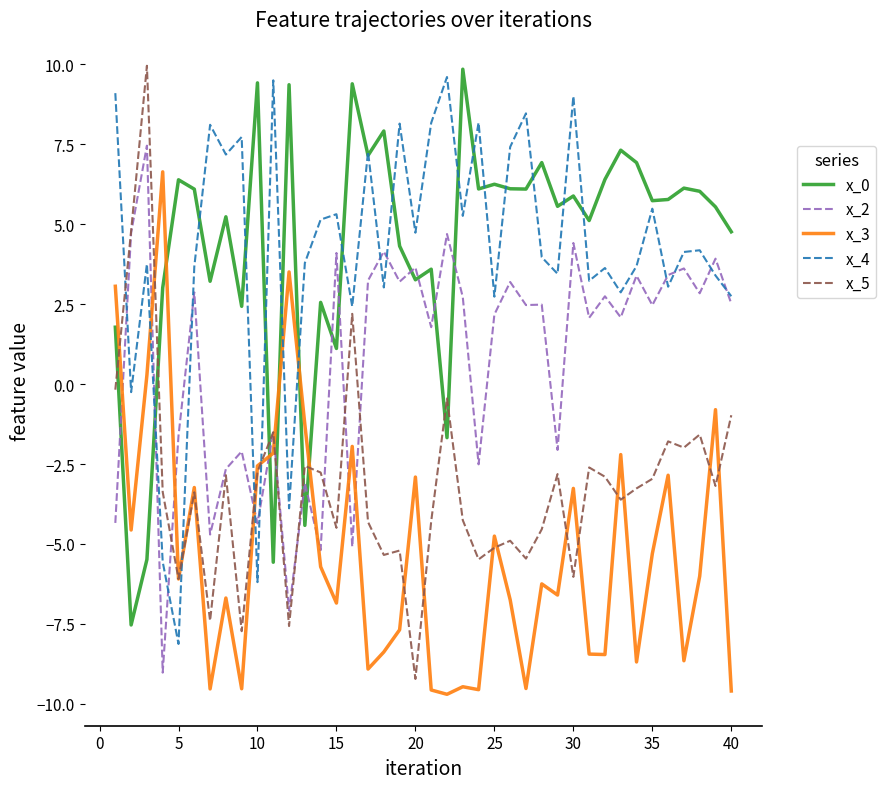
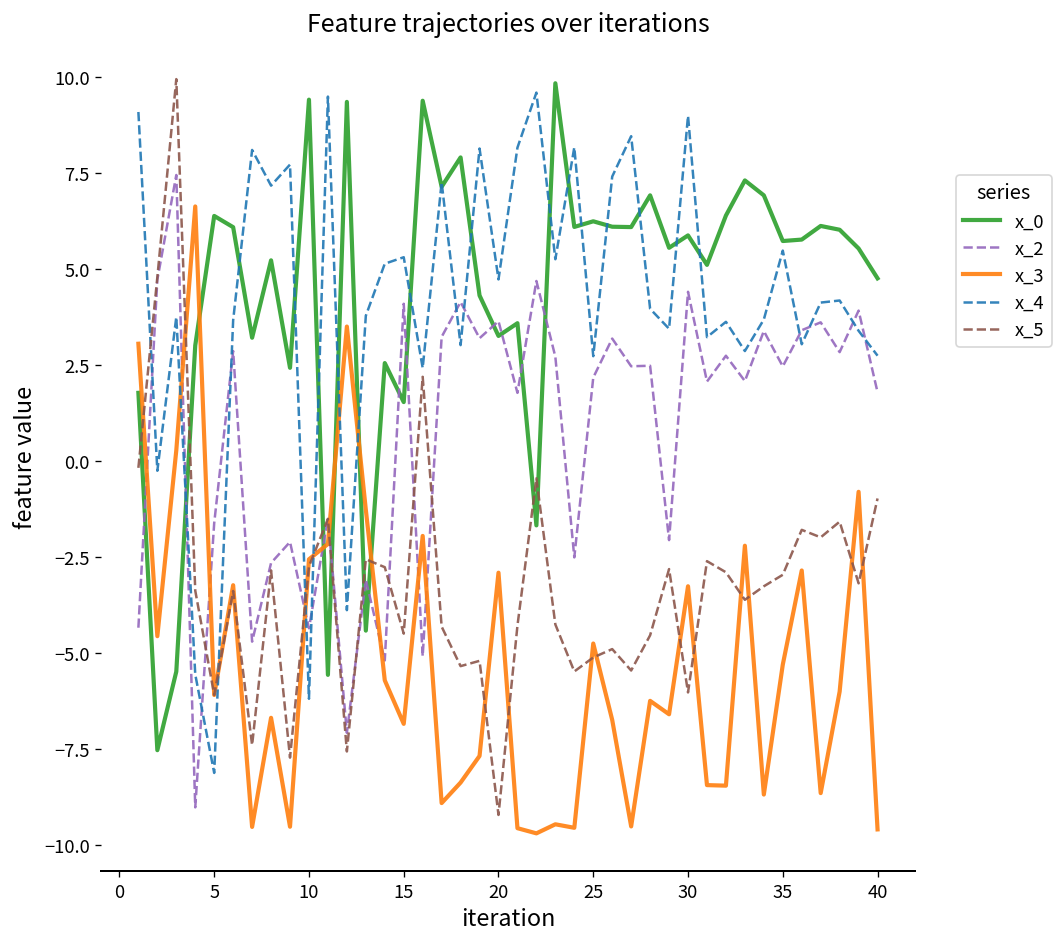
  {
    "x_0": {
      "5": 6.4,
      "10": 9.4,
-     "15": 1.1,
+     "15": 1.5,
      "20": 3.3,
      "25": 6.2,
      "30": 5.9,
      "35": 5.7,
      "40": 4.8
    },
    "x_2": {
      "5": -1.6,
      "10": -4.4,
      "15": 4.1,
      "20": 3.6,
      "25": 2.2,
      "30": 4.4,
      "35": 2.5,
-     "40": 2.5
+     "40": 1.8
    },
    "x_3": {
      "10": -2.6,
      "15": -6.8,
      "20": -2.9,
      "25": -4.8,
      "30": -3.3,
      "35": -5.3,
      "40": -9.6
    },
    "x_4": {
      "5": -8.1,
      "10": -6.2,
      "15": 5.3,
      "20": 4.7,
      "25": 2.7,
      "30": 9.0,
      "35": 5.5,
      "40": 2.7
    },
    "x_5": {
      "10": -2.7,
      "15": -4.5,
      "20": -9.2,
      "25": -5.1,
      "30": -6.0,
      "35": -3.0,
      "40": -1.0
    }
  }
